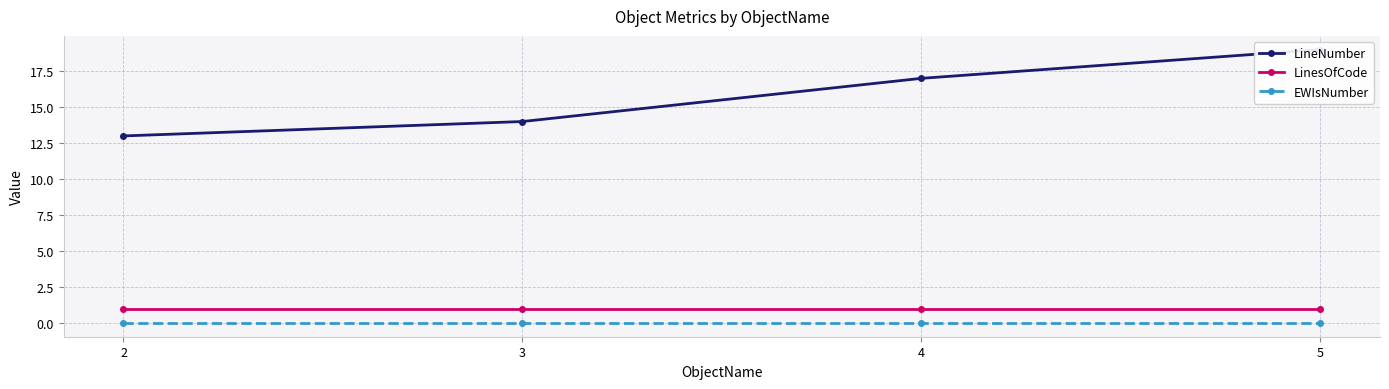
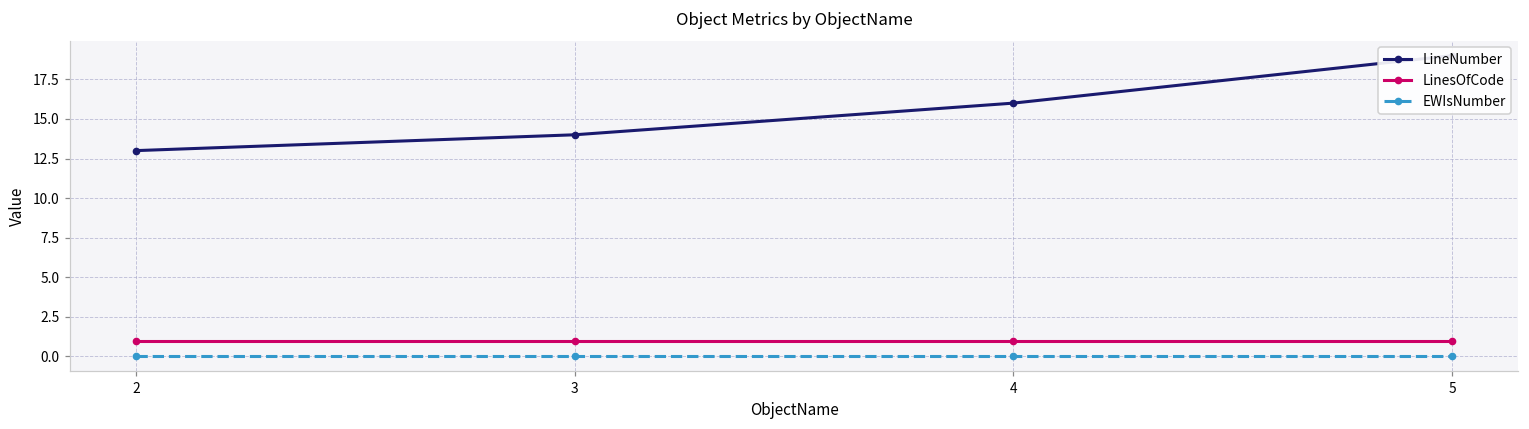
  {
    "LineNumber": {
      "2": 13,
      "3": 14,
-     "4": 17
+     "4": 16
    },
    "LinesOfCode": {
      "2": 1,
      "3": 1,
      "4": 1,
      "5": 1
    },
    "EWIsNumber": {
      "2": 0,
      "3": 0,
      "4": 0,
      "5": 0
    }
  }
